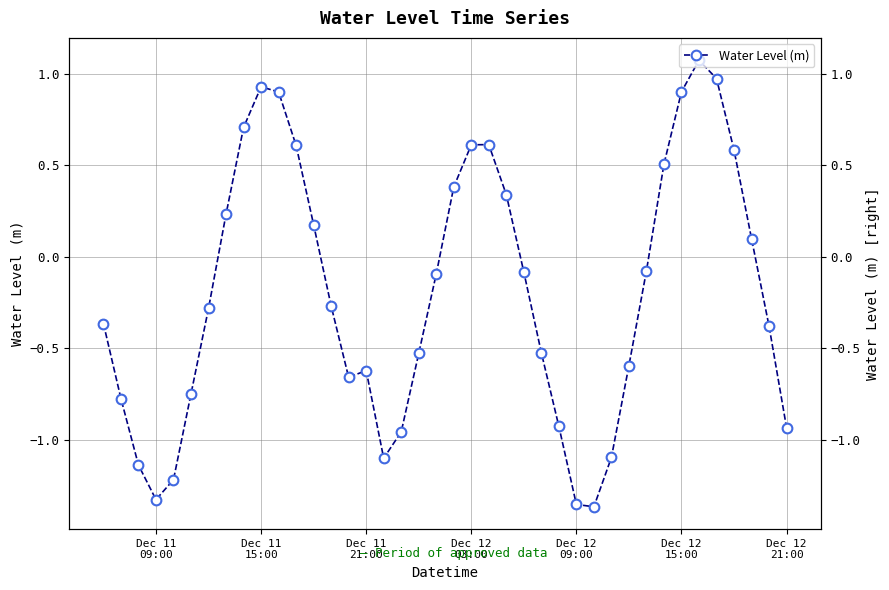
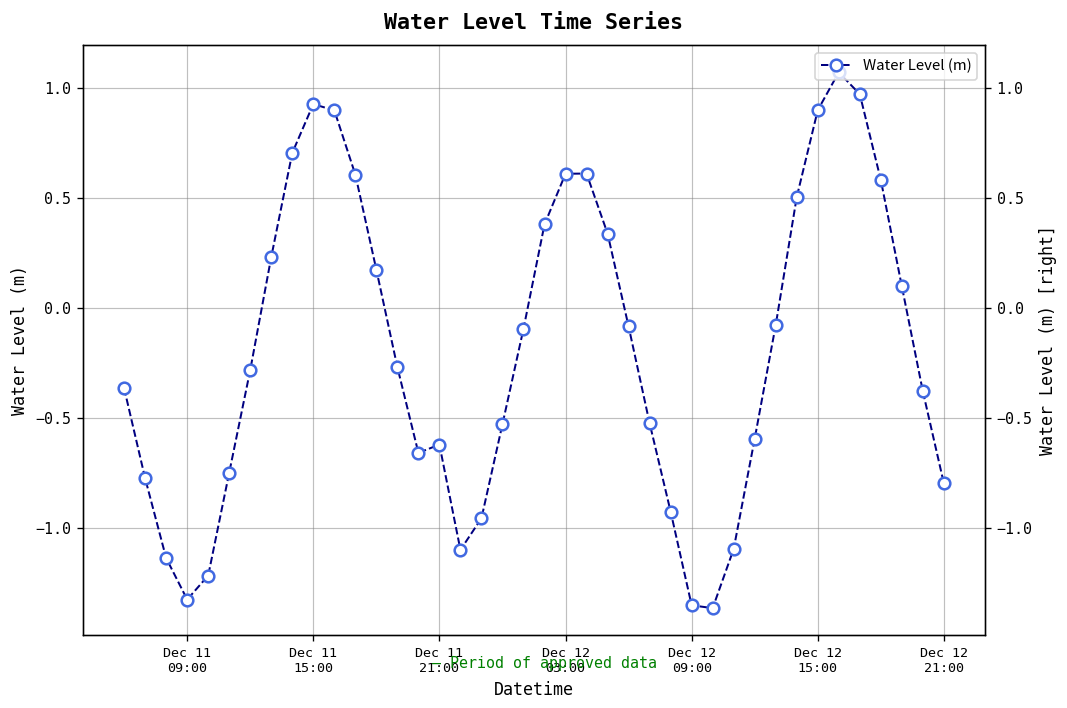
  {
    "Dec 11 09:00": -1.33,
    "Dec 11 15:00": 0.93,
    "Dec 11 21:00": -0.62,
    "Dec 12 03:00": 0.61,
    "Dec 12 09:00": -1.35,
    "Dec 12 15:00": 0.90,
-   "Dec 12 21:00": -0.93
+   "Dec 12 21:00": -0.80
  }
